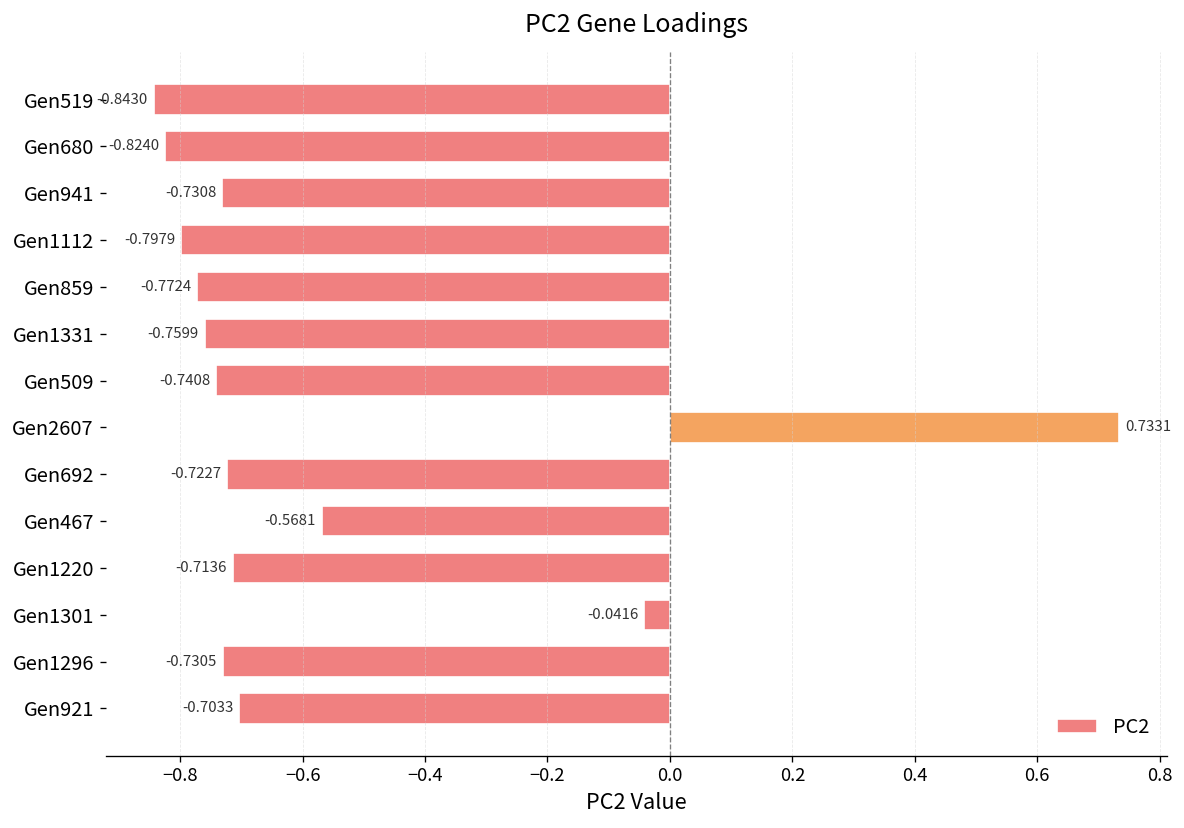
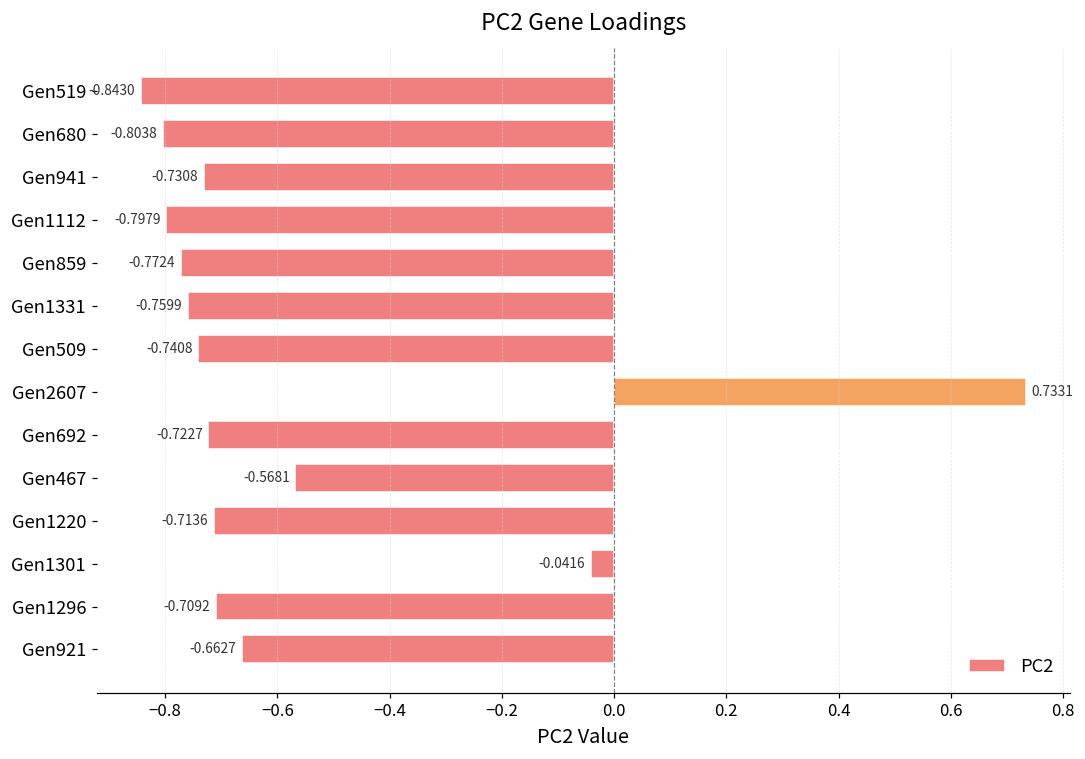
  {
    "Gen519": -0.8430,
-   "Gen680": -0.8240,
+   "Gen680": -0.8038,
    "Gen941": -0.7308,
    "Gen1112": -0.7979,
    "Gen859": -0.7724,
    "Gen1331": -0.7599,
    "Gen509": -0.7408,
    "Gen2607": 0.7331,
    "Gen692": -0.7227,
    "Gen467": -0.5681,
    "Gen1220": -0.7136,
    "Gen1301": -0.0416,
-   "Gen1296": -0.7305,
-   "Gen921": -0.7033
+   "Gen1296": -0.7092,
+   "Gen921": -0.6627
  }
